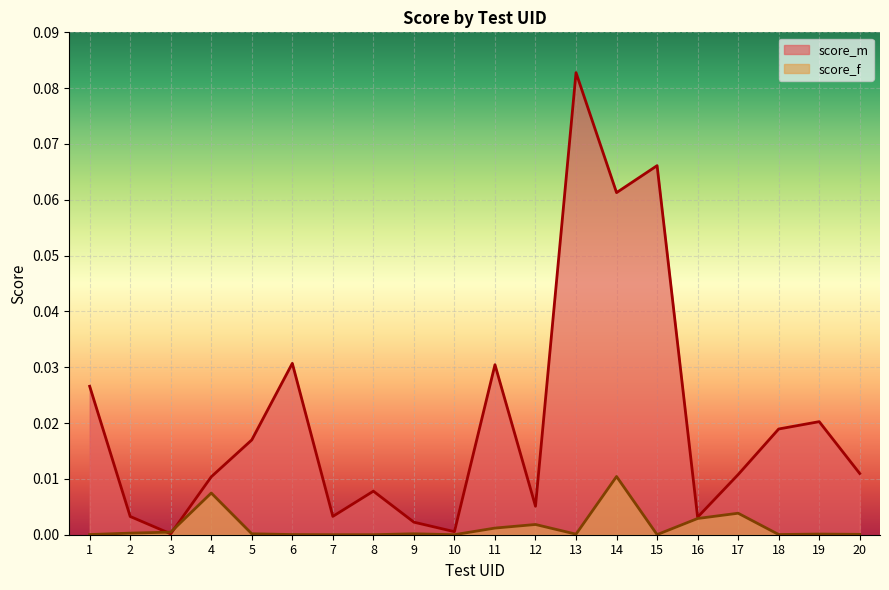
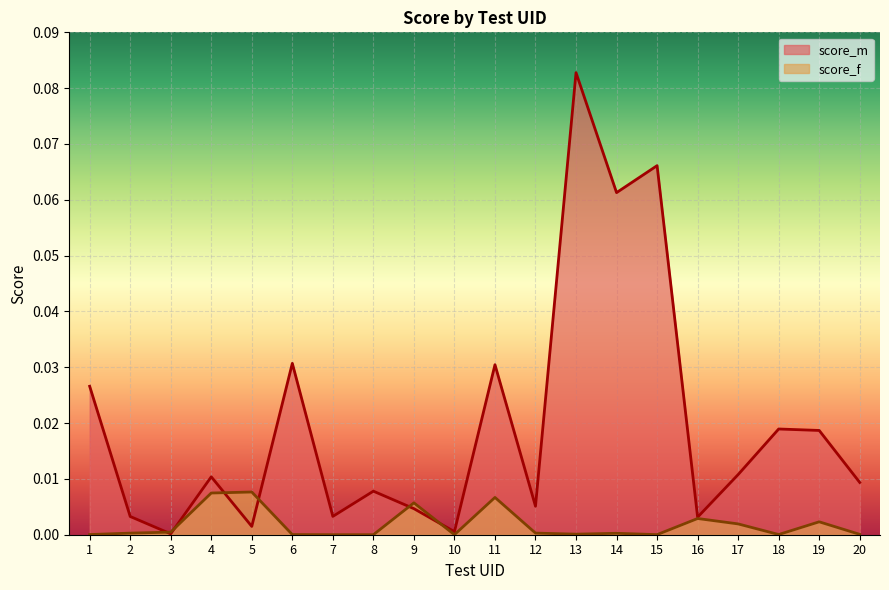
  {
    "score_m": {
      "1": 0.027,
      "2": 0.003,
      "4": 0.010,
-     "5": 0.017,
+     "5": 0.001,
      "6": 0.031,
      "7": 0.003,
      "8": 0.008,
-     "9": 0.002,
+     "9": 0.005,
      "10": 0.001,
      "11": 0.030,
      "12": 0.005,
      "13": 0.083,
      "14": 0.061,
      "15": 0.066,
      "17": 0.011,
      "18": 0.019,
-     "19": 0.020,
-     "20": 0.011
+     "19": 0.019,
+     "20": 0.009
    },
    "score_f": {
      "1": 0.000,
      "2": 0.000,
      "4": 0.007,
-     "5": 0.000,
+     "5": 0.008,
      "6": 0.000,
      "7": 0.000,
      "8": 0.000,
-     "9": 0.000,
+     "9": 0.006,
      "10": 0.000,
-     "11": 0.001,
-     "12": 0.002,
+     "11": 0.007,
+     "12": 0.000,
      "13": 0.000,
-     "14": 0.010,
+     "14": 0.000,
      "15": 0.000,
-     "17": 0.004,
+     "17": 0.002,
      "18": 0.000,
-     "19": 0.000,
+     "19": 0.002,
      "20": 0.000
    }
  }
